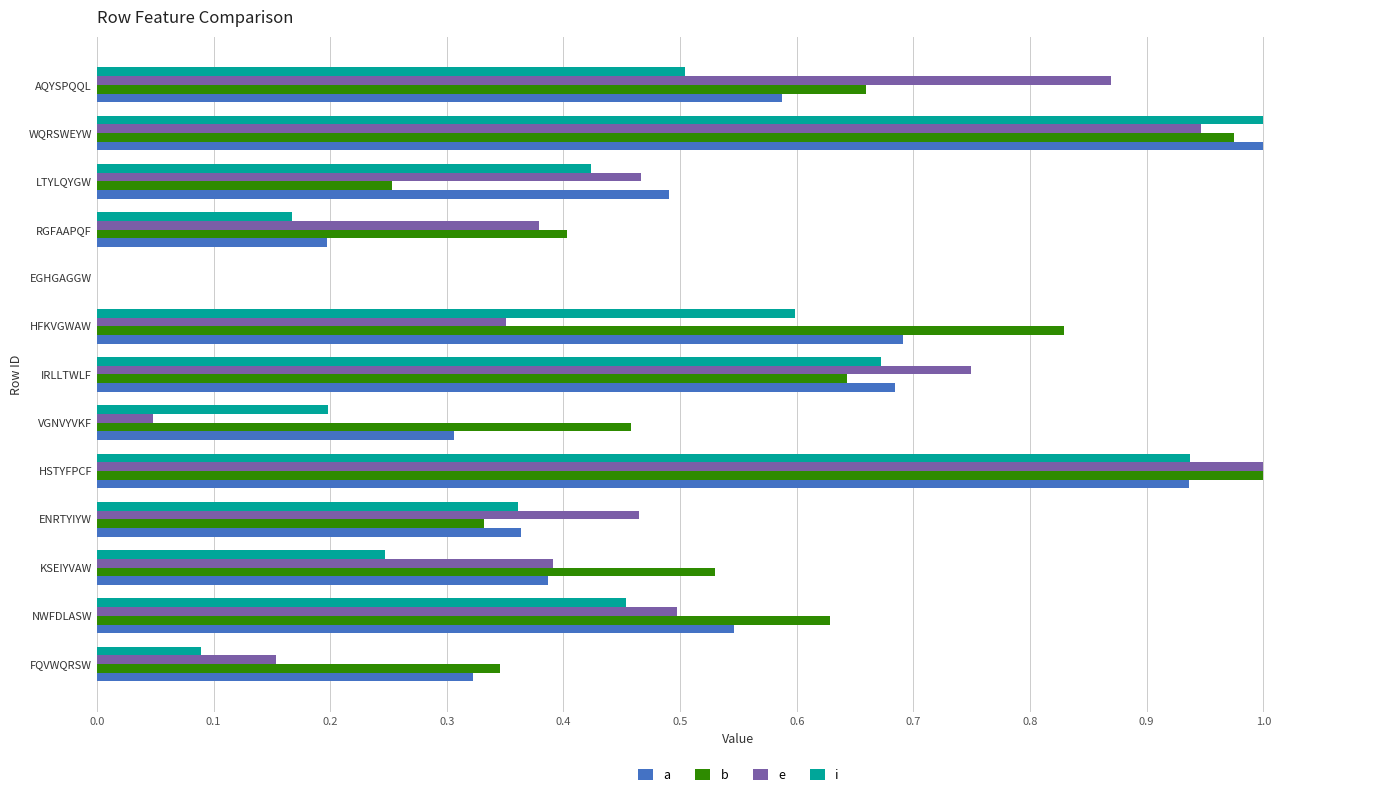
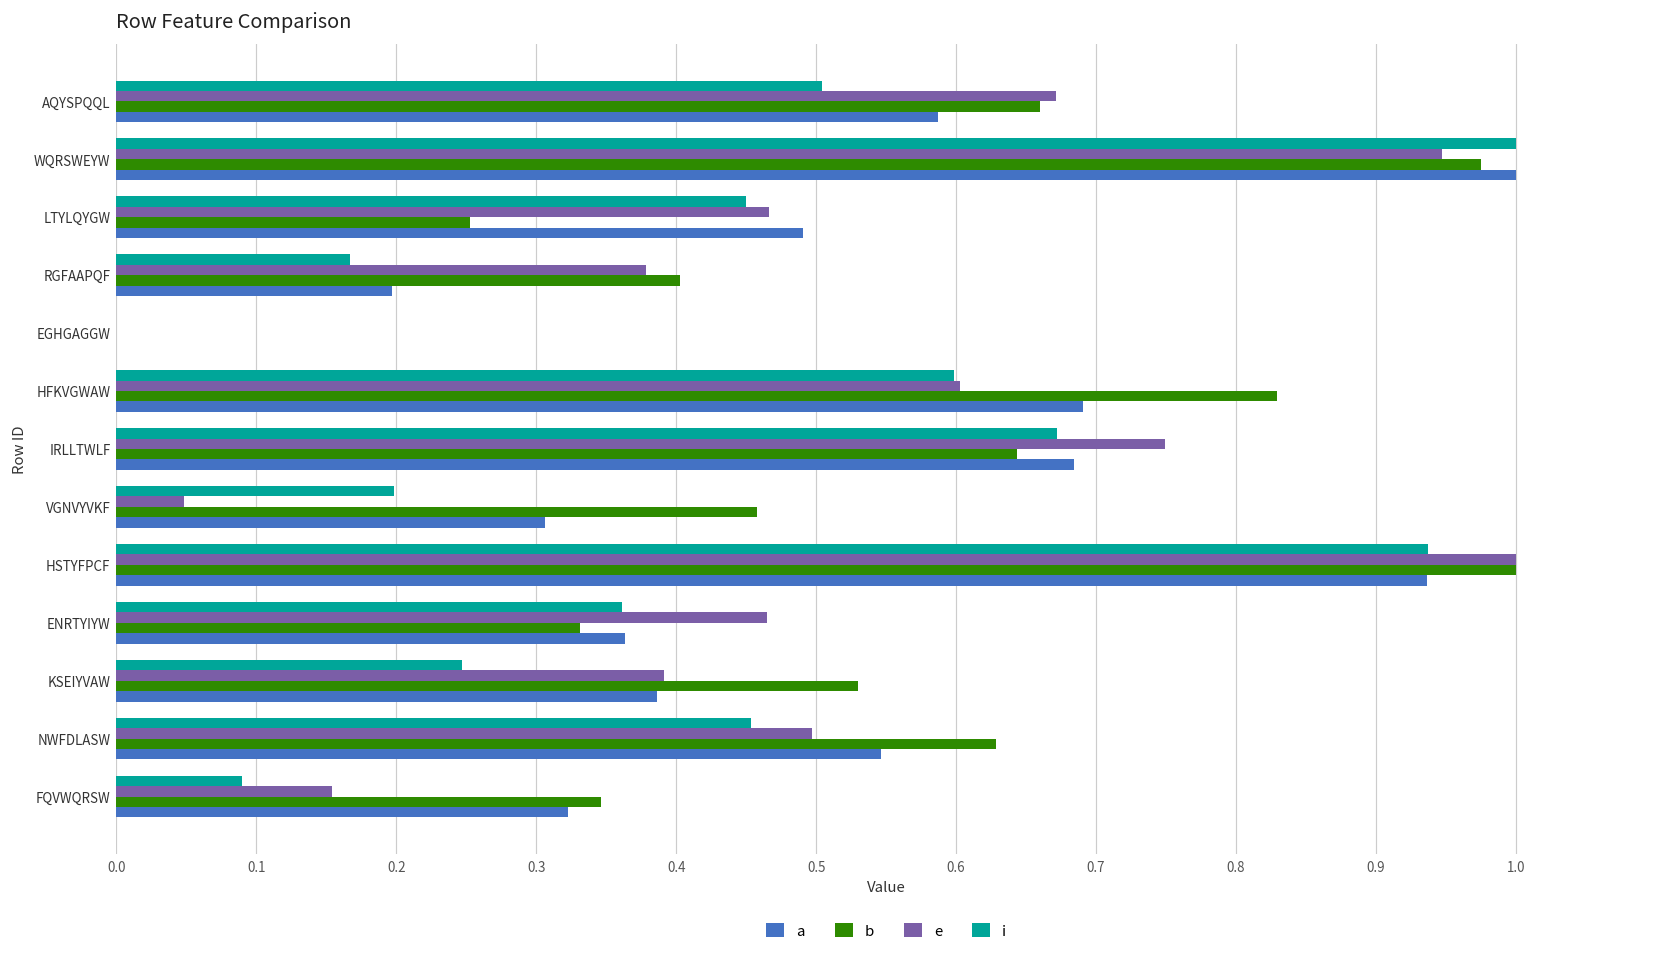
  {
    "a": {
      "AQYSPQQL": 0.587,
      "WQRSWEYW": 1.000,
      "LTYLQYGW": 0.491,
      "RGFAAPQF": 0.197,
      "EGHGAGGW": 0.000,
      "HFKVGWAW": 0.691,
      "IRLLTWLF": 0.684,
      "VGNVYVKF": 0.306,
      "HSTYFPCF": 0.936,
      "ENRTYIYW": 0.363,
      "KSEIYVAW": 0.386,
      "NWFDLASW": 0.546,
      "FQVWQRSW": 0.322
    },
    "b": {
      "AQYSPQQL": 0.660,
      "WQRSWEYW": 0.975,
      "LTYLQYGW": 0.253,
      "RGFAAPQF": 0.403,
      "EGHGAGGW": 0.000,
      "HFKVGWAW": 0.829,
      "IRLLTWLF": 0.643,
      "VGNVYVKF": 0.458,
      "HSTYFPCF": 1.000,
      "ENRTYIYW": 0.332,
      "KSEIYVAW": 0.530,
      "NWFDLASW": 0.629,
      "FQVWQRSW": 0.346
    },
    "e": {
-     "AQYSPQQL": 0.870,
+     "AQYSPQQL": 0.671,
      "WQRSWEYW": 0.947,
      "LTYLQYGW": 0.466,
      "RGFAAPQF": 0.379,
      "EGHGAGGW": 0.000,
-     "HFKVGWAW": 0.351,
+     "HFKVGWAW": 0.603,
      "IRLLTWLF": 0.749,
      "VGNVYVKF": 0.048,
      "HSTYFPCF": 1.000,
      "ENRTYIYW": 0.465,
      "KSEIYVAW": 0.391,
      "NWFDLASW": 0.497,
      "FQVWQRSW": 0.154
    },
    "i": {
      "AQYSPQQL": 0.504,
      "WQRSWEYW": 1.000,
-     "LTYLQYGW": 0.424,
+     "LTYLQYGW": 0.450,
      "RGFAAPQF": 0.167,
      "EGHGAGGW": 0.000,
      "HFKVGWAW": 0.599,
      "IRLLTWLF": 0.672,
      "VGNVYVKF": 0.198,
      "HSTYFPCF": 0.937,
      "ENRTYIYW": 0.361,
      "KSEIYVAW": 0.247,
      "NWFDLASW": 0.454,
      "FQVWQRSW": 0.089
    }
  }
